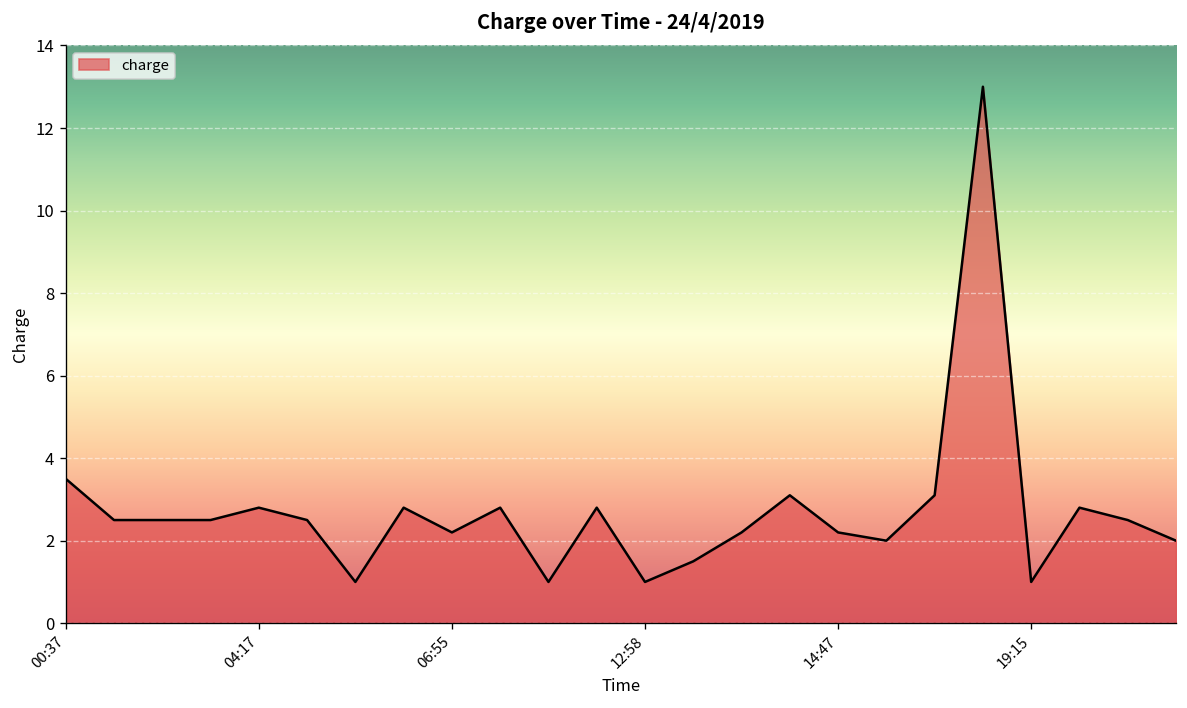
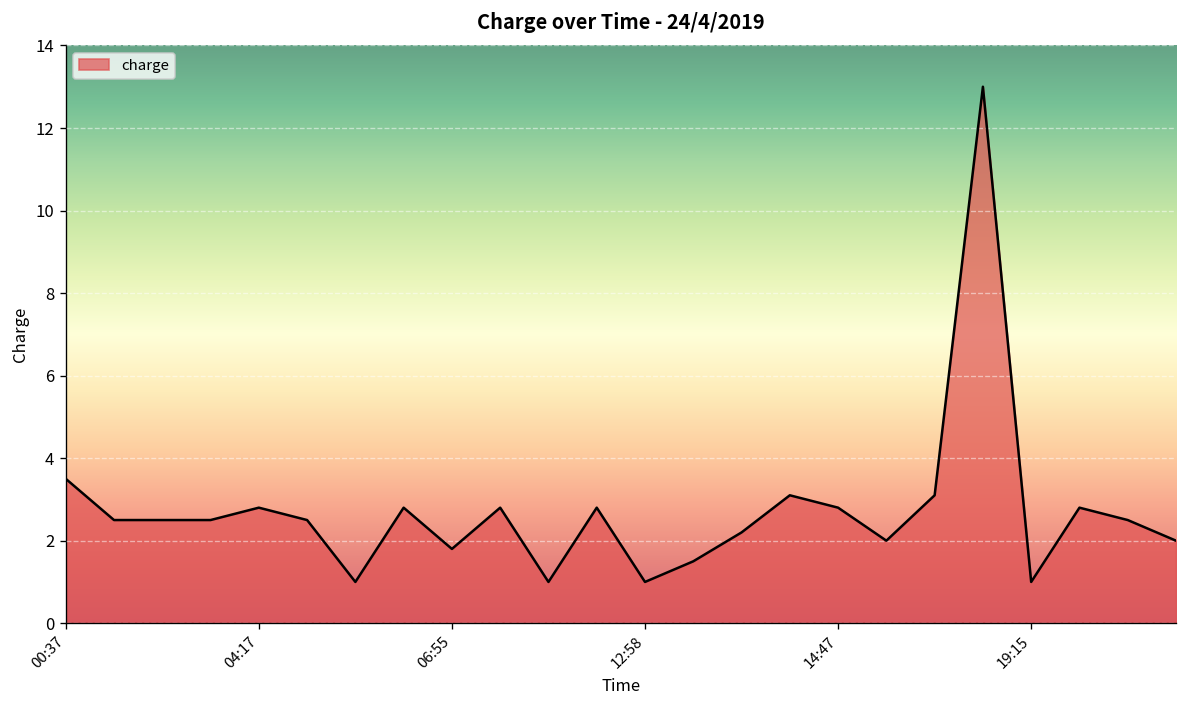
  {
    "00:37": 3.5,
    "04:17": 2.8,
-   "06:55": 2.2,
-   "14:47": 2.2,
+   "06:55": 1.8,
+   "14:47": 2.8,
    "19:15": 1.0
  }
